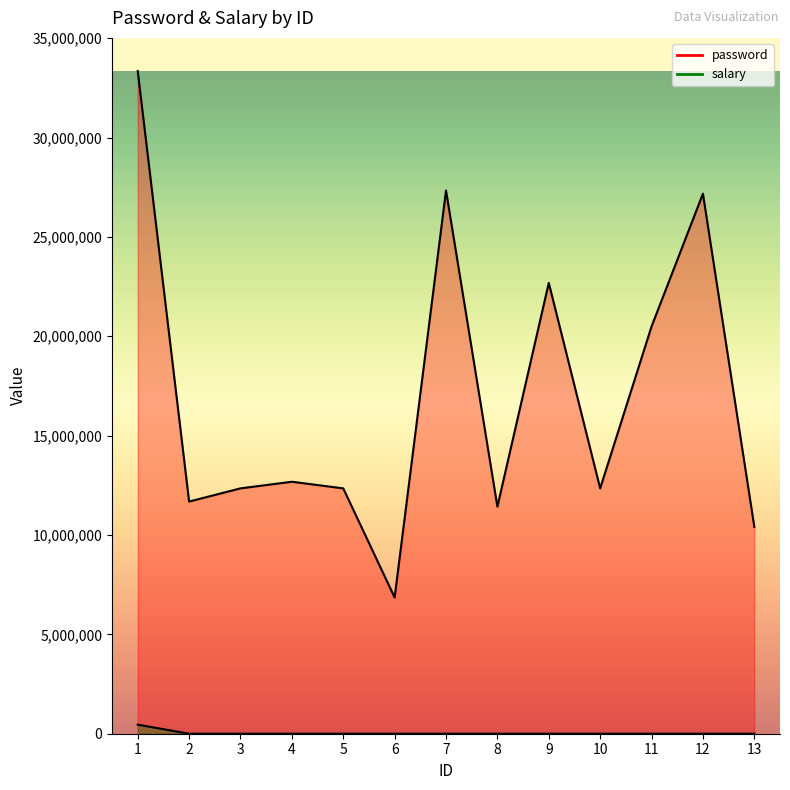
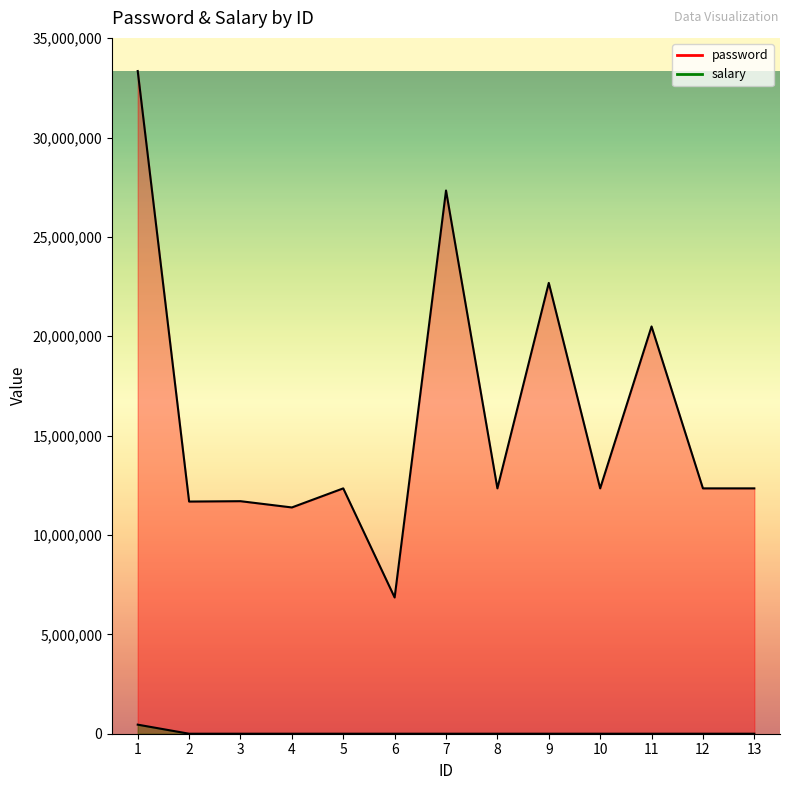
  {
    "password": {
      "1": "33,300,000",
      "2": "11,700,000",
-     "3": "12,300,000",
-     "4": "12,700,000",
+     "3": "11,700,000",
+     "4": "11,400,000",
      "5": "12,300,000",
      "6": "6,900,000",
      "7": "27,300,000",
-     "8": "11,400,000",
+     "8": "12,300,000",
      "9": "22,700,000",
      "10": "12,300,000",
      "11": "20,500,000",
-     "12": "27,200,000",
-     "13": "10,400,000"
+     "12": "12,300,000",
+     "13": "12,300,000"
    },
    "salary": {
      "1": "500,000",
      "2": "0",
      "3": "0",
      "4": "0",
      "5": "0",
      "6": "0",
      "7": "0",
      "8": "0",
      "9": "0",
      "10": "0",
      "11": "0",
      "12": "0",
      "13": "0"
    }
  }
